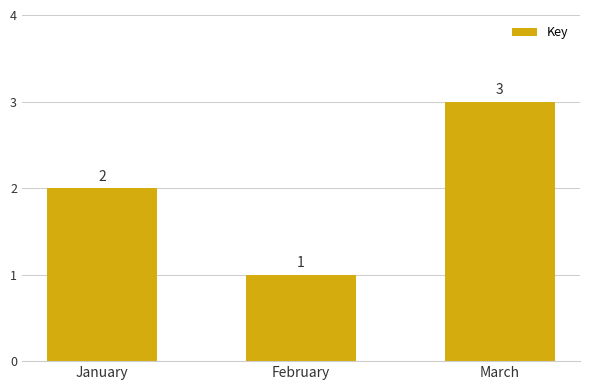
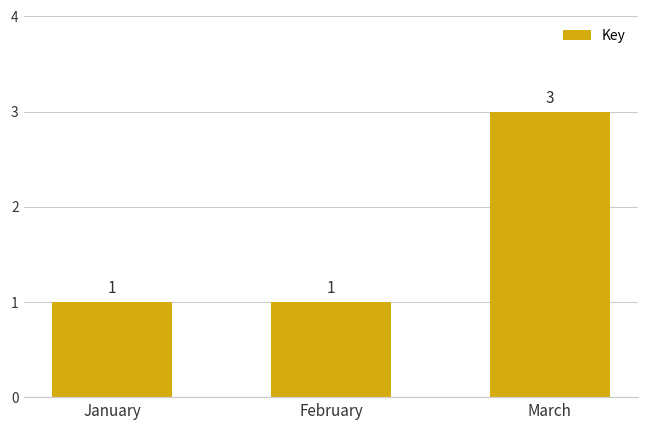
  {
-   "January": 2,
+   "January": 1,
    "February": 1,
    "March": 3
  }
